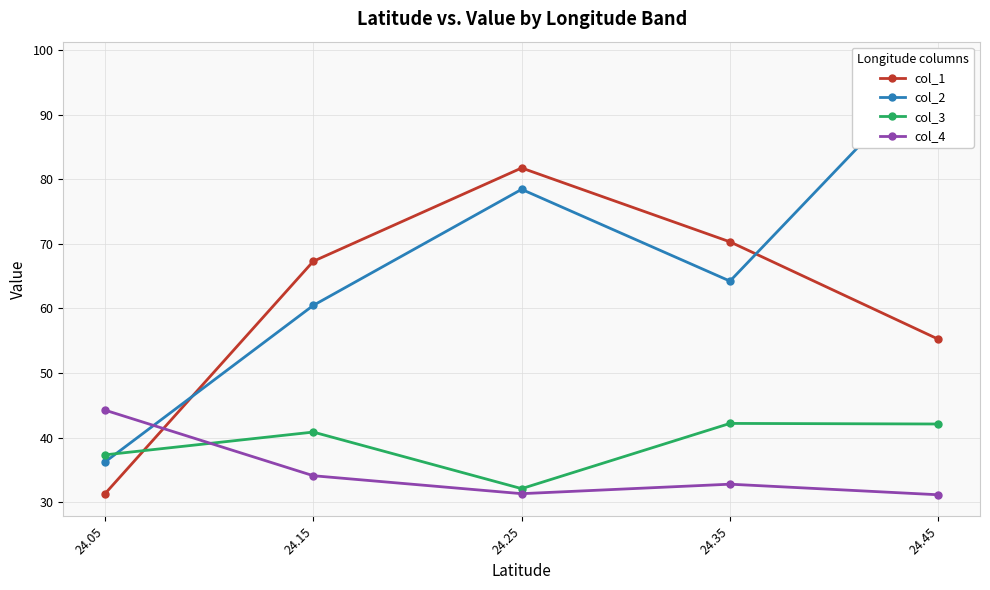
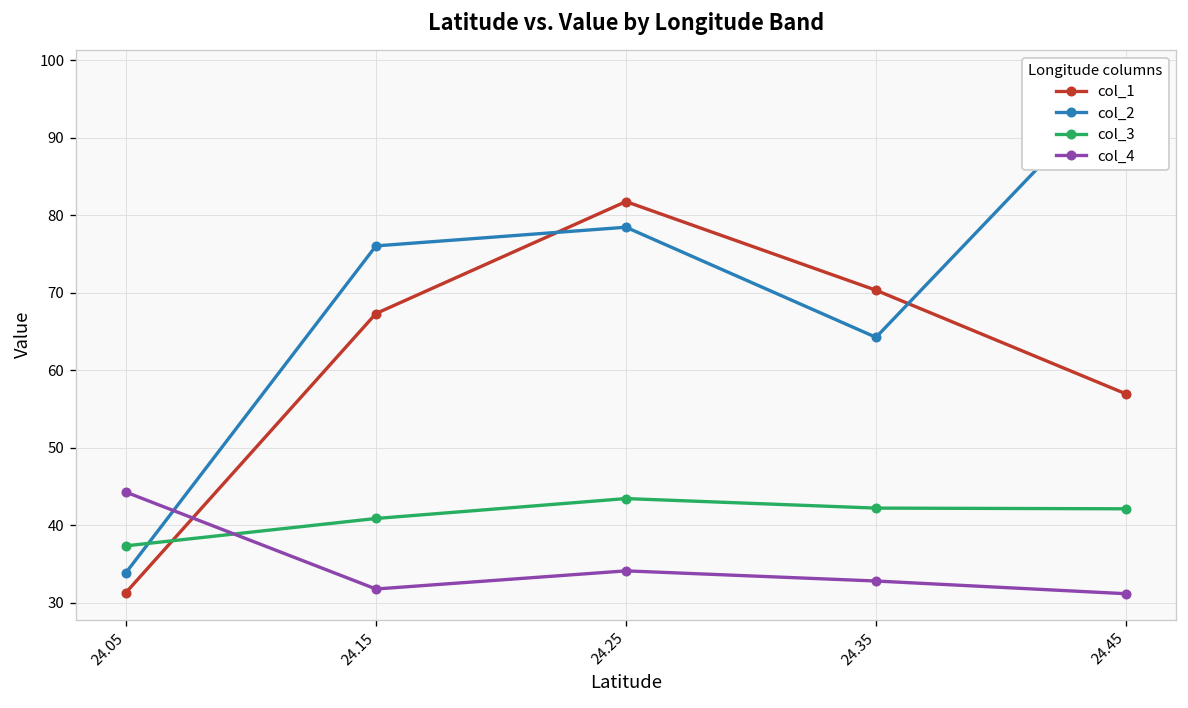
  {
    "col_1": {
      "24.05": 31,
      "24.15": 67,
      "24.25": 82,
      "24.35": 70,
-     "24.45": 55
+     "24.45": 57
    },
    "col_2": {
-     "24.05": 36,
-     "24.15": 60,
+     "24.05": 34,
+     "24.15": 76,
      "24.25": 78,
      "24.35": 64
    },
    "col_3": {
      "24.05": 37,
      "24.15": 41,
-     "24.25": 32,
+     "24.25": 43,
      "24.35": 42,
      "24.45": 42
    },
    "col_4": {
      "24.05": 44,
-     "24.15": 34,
-     "24.25": 31,
+     "24.15": 32,
+     "24.25": 34,
      "24.35": 33,
      "24.45": 31
    }
  }
